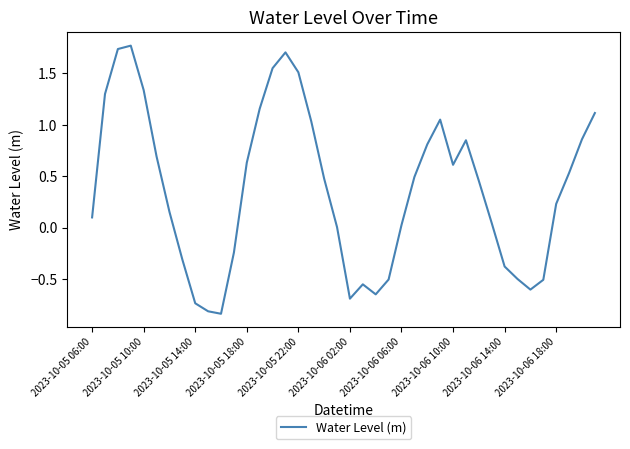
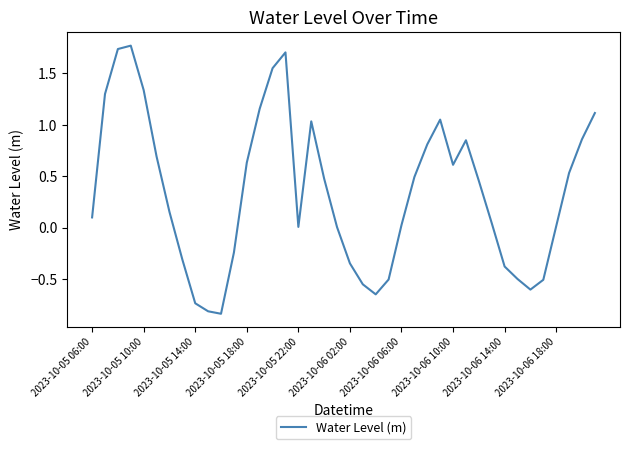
  {
    "2023-10-05 06:00": 0.10,
    "2023-10-05 10:00": 1.34,
    "2023-10-05 14:00": -0.73,
    "2023-10-05 18:00": 0.63,
-   "2023-10-05 22:00": 1.51,
-   "2023-10-06 02:00": -0.69,
+   "2023-10-05 22:00": 0.01,
+   "2023-10-06 02:00": -0.34,
    "2023-10-06 06:00": 0.03,
    "2023-10-06 10:00": 0.61,
    "2023-10-06 14:00": -0.37,
-   "2023-10-06 18:00": 0.23
+   "2023-10-06 18:00": 0.02
  }
